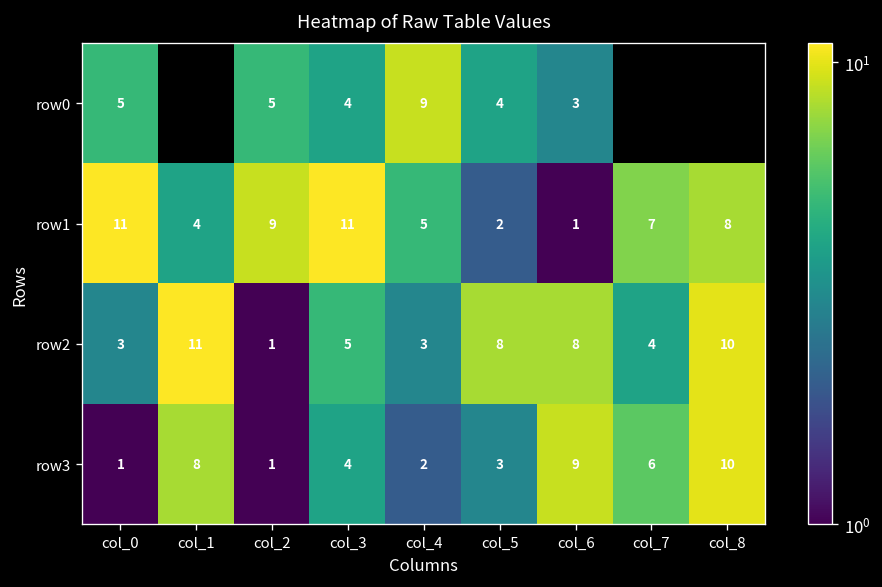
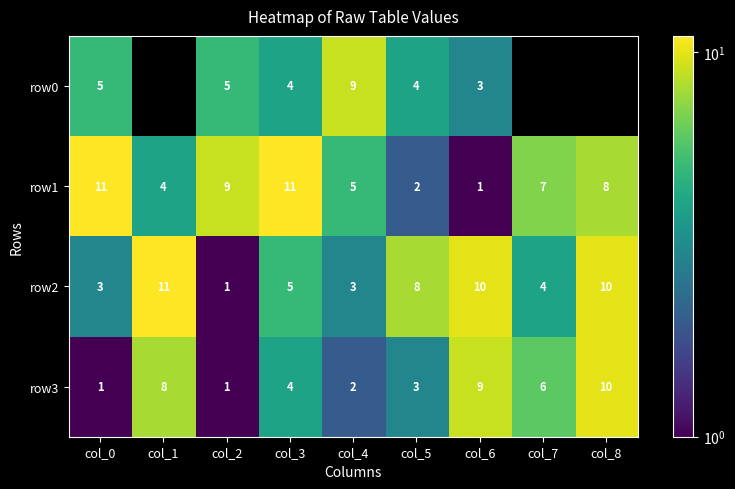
  {
    "row0": {
      "col_0": 5,
      "col_2": 5,
      "col_3": 4,
      "col_4": 9,
      "col_5": 4,
      "col_6": 3
    },
    "row1": {
      "col_0": 11,
      "col_1": 4,
      "col_2": 9,
      "col_3": 11,
      "col_4": 5,
      "col_5": 2,
      "col_6": 1,
      "col_7": 7,
      "col_8": 8
    },
    "row2": {
      "col_0": 3,
      "col_1": 11,
      "col_2": 1,
      "col_3": 5,
      "col_4": 3,
      "col_5": 8,
-     "col_6": 8,
+     "col_6": 10,
      "col_7": 4,
      "col_8": 10
    },
    "row3": {
      "col_0": 1,
      "col_1": 8,
      "col_2": 1,
      "col_3": 4,
      "col_4": 2,
      "col_5": 3,
      "col_6": 9,
      "col_7": 6,
      "col_8": 10
    }
  }
